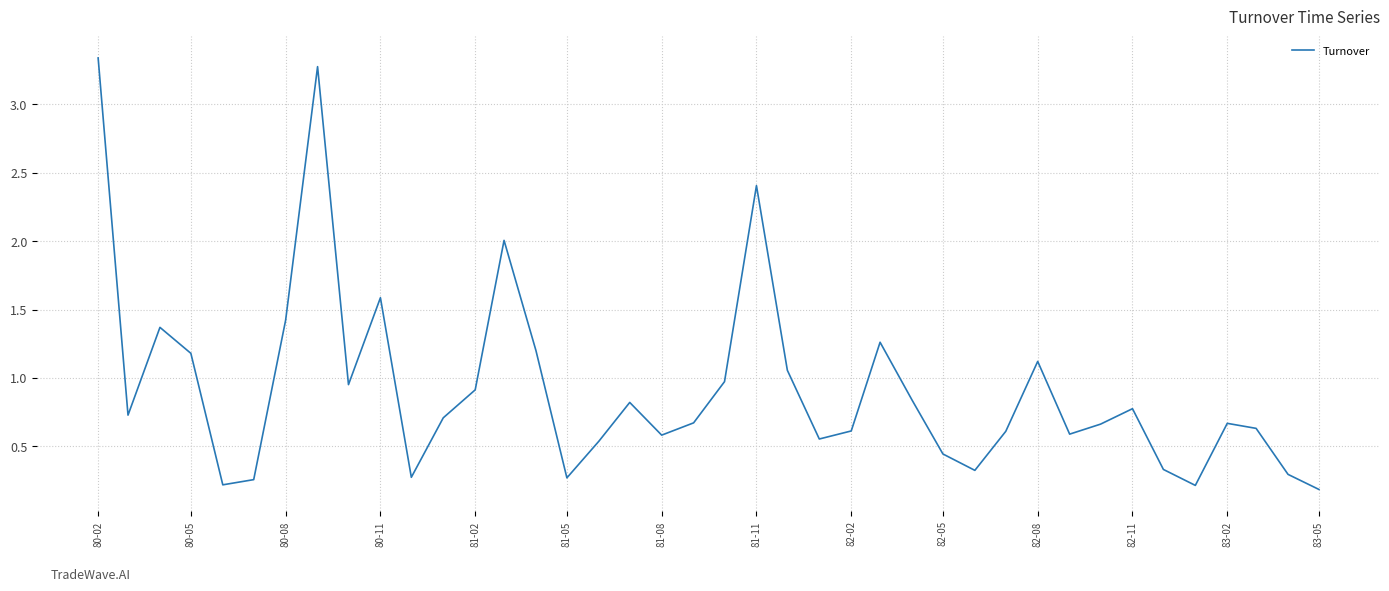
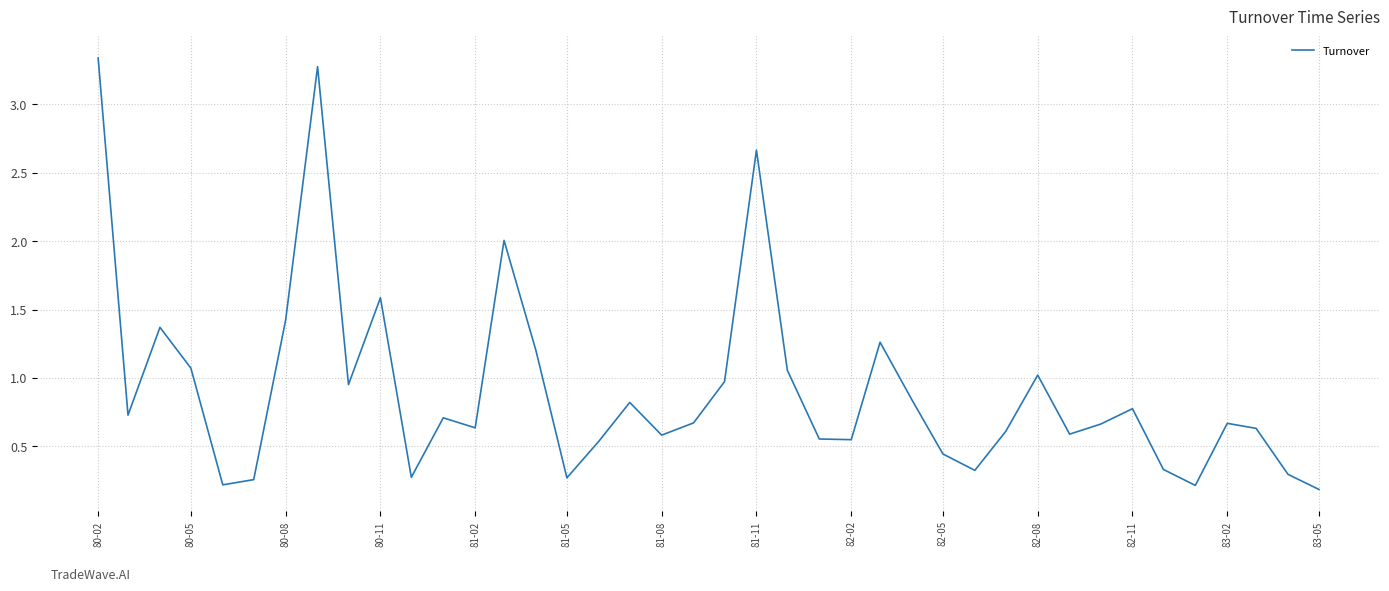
  {
    "80-02": 3.34,
-   "80-05": 1.18,
+   "80-05": 1.07,
    "80-08": 1.42,
    "80-11": 1.59,
-   "81-02": 0.91,
+   "81-02": 0.64,
    "81-05": 0.27,
    "81-08": 0.58,
-   "81-11": 2.41,
-   "82-02": 0.61,
+   "81-11": 2.67,
+   "82-02": 0.55,
    "82-05": 0.44,
-   "82-08": 1.12,
+   "82-08": 1.02,
    "82-11": 0.78,
    "83-02": 0.67,
    "83-05": 0.18
  }
